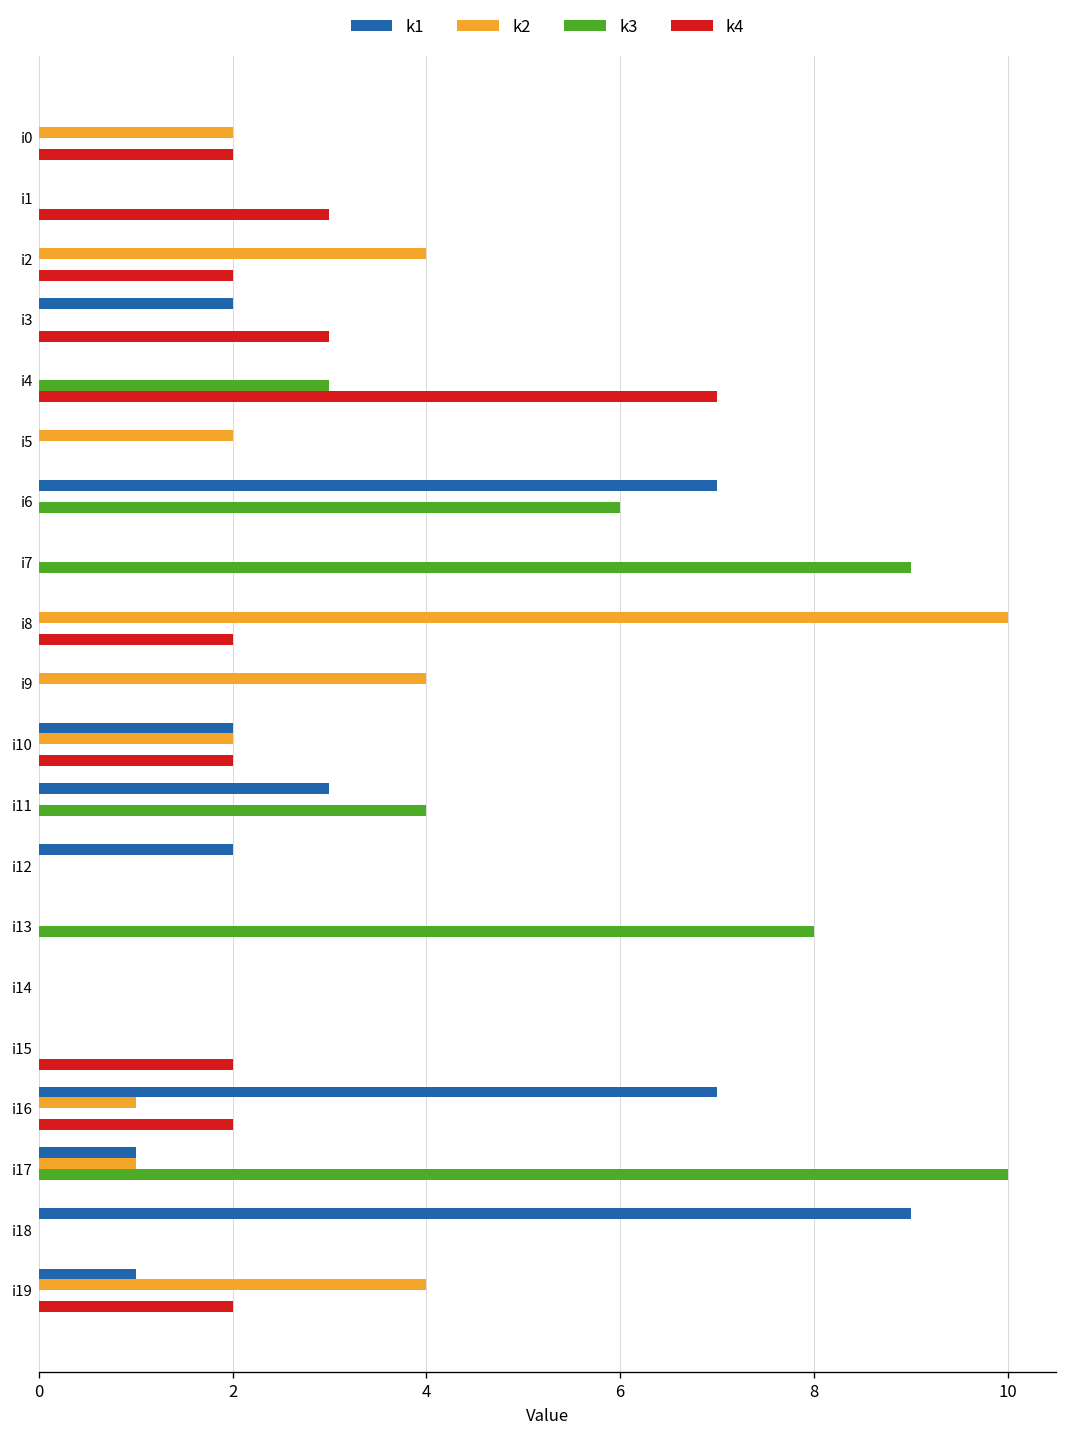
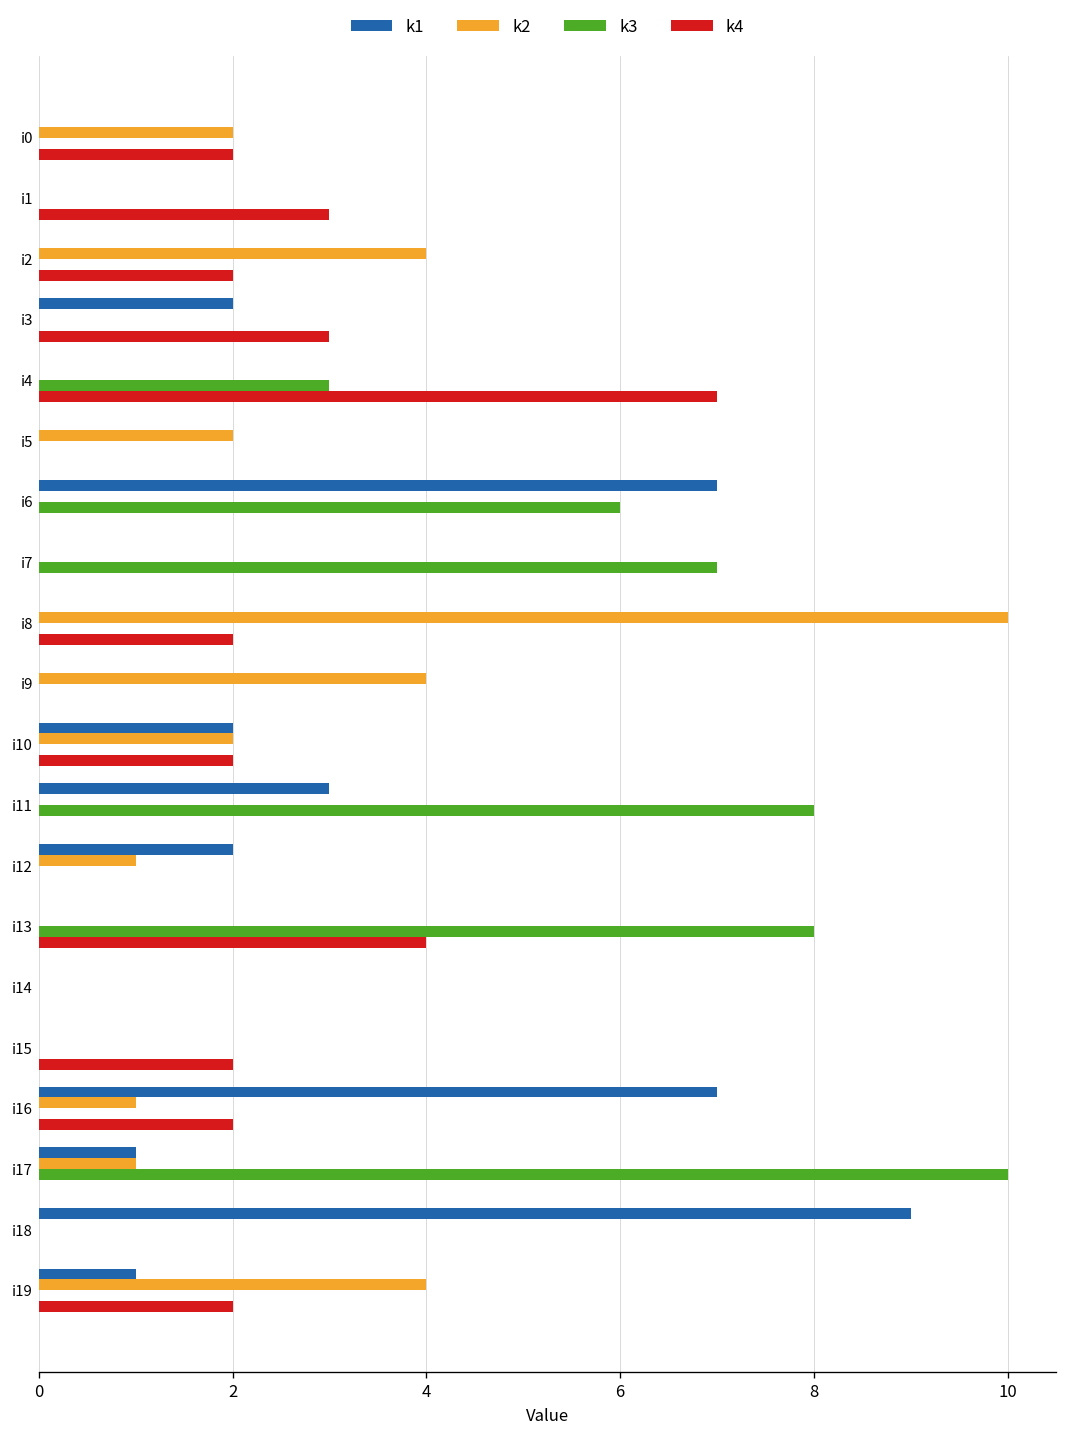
  {
    "k1": {
      "i0": 0,
      "i1": 0,
      "i2": 0,
      "i3": 2,
      "i4": 0,
      "i5": 0,
      "i6": 7,
      "i7": 0,
      "i8": 0,
      "i9": 0,
      "i10": 2,
      "i11": 3,
      "i12": 2,
      "i13": 0,
      "i14": 0,
      "i15": 0,
      "i16": 7,
      "i17": 1,
      "i18": 9,
      "i19": 1
    },
    "k2": {
      "i0": 2,
      "i1": 0,
      "i2": 4,
      "i3": 0,
      "i4": 0,
      "i5": 2,
      "i6": 0,
      "i7": 0,
      "i8": 10,
      "i9": 4,
      "i10": 2,
      "i11": 0,
-     "i12": 0,
+     "i12": 1,
      "i13": 0,
      "i14": 0,
      "i15": 0,
      "i16": 1,
      "i17": 1,
      "i18": 0,
      "i19": 4
    },
    "k3": {
      "i0": 0,
      "i1": 0,
      "i2": 0,
      "i3": 0,
      "i4": 3,
      "i5": 0,
      "i6": 6,
-     "i7": 9,
+     "i7": 7,
      "i8": 0,
      "i9": 0,
      "i10": 0,
-     "i11": 4,
+     "i11": 8,
      "i12": 0,
      "i13": 8,
      "i14": 0,
      "i15": 0,
      "i16": 0,
      "i17": 10,
      "i18": 0,
      "i19": 0
    },
    "k4": {
      "i0": 2,
      "i1": 3,
      "i2": 2,
      "i3": 3,
      "i4": 7,
      "i5": 0,
      "i6": 0,
      "i7": 0,
      "i8": 2,
      "i9": 0,
      "i10": 2,
      "i11": 0,
      "i12": 0,
-     "i13": 0,
+     "i13": 4,
      "i14": 0,
      "i15": 2,
      "i16": 2,
      "i17": 0,
      "i18": 0,
      "i19": 2
    }
  }
